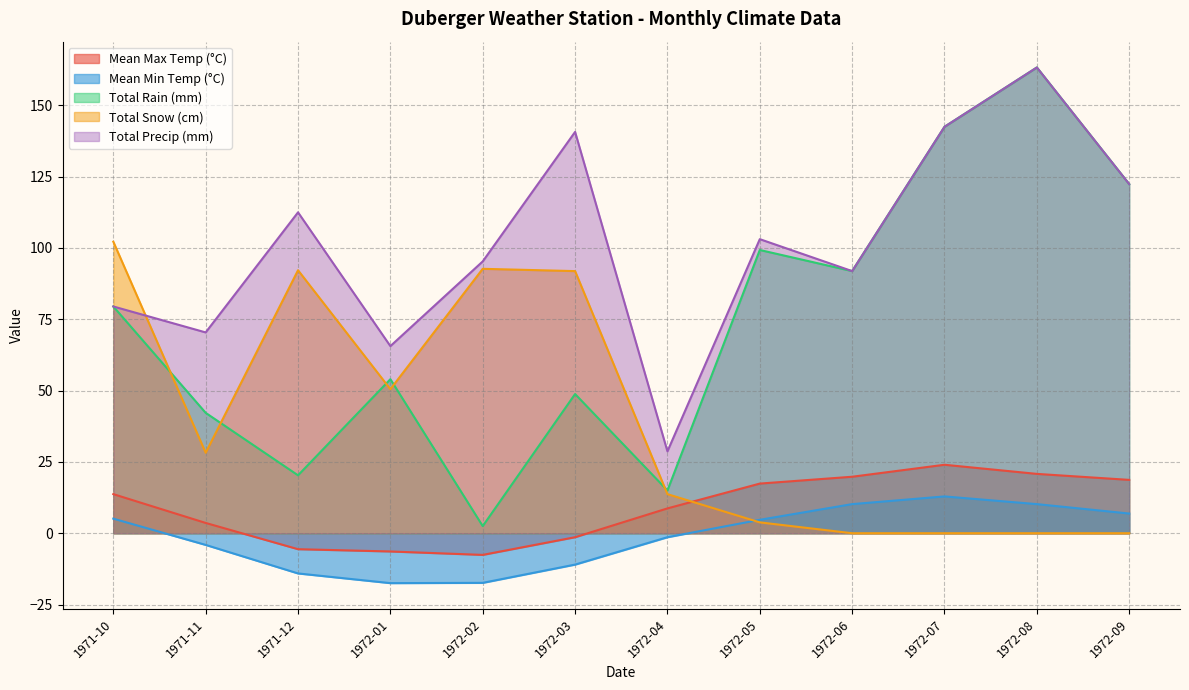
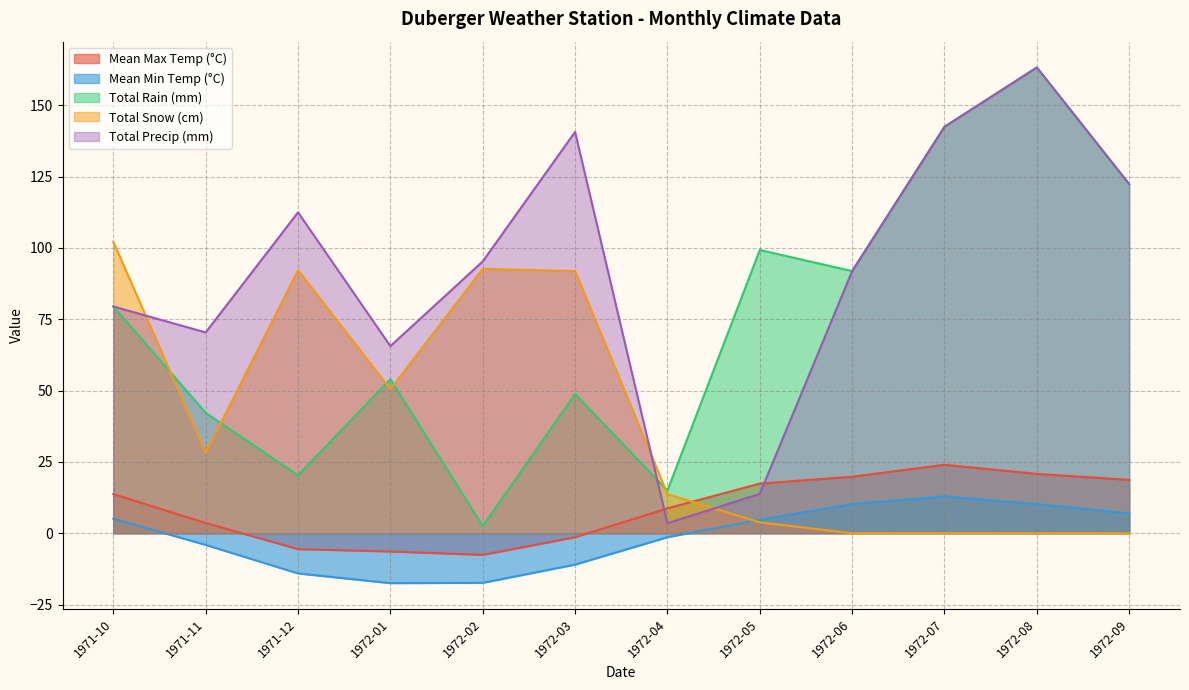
  {
    "Total Rain (mm)": {
      "1971-11": 42,
      "1971-12": 20,
      "1972-01": 54,
      "1972-02": 3,
      "1972-03": 49,
      "1972-04": 15,
      "1972-05": 99
    },
    "Total Snow (cm)": {
      "1971-10": 102,
      "1971-11": 28,
      "1971-12": 92,
      "1972-01": 51,
      "1972-02": 93,
      "1972-03": 92,
      "1972-04": 14,
      "1972-05": 4,
      "1972-06": 0,
      "1972-07": 0,
      "1972-08": 0,
      "1972-09": 0
    },
    "Total Precip (mm)": {
      "1971-11": 70,
      "1971-12": 113,
      "1972-01": 66,
      "1972-02": 95,
      "1972-03": 141,
-     "1972-04": 29,
-     "1972-05": 103
+     "1972-04": 4,
+     "1972-05": 14
    }
  }
